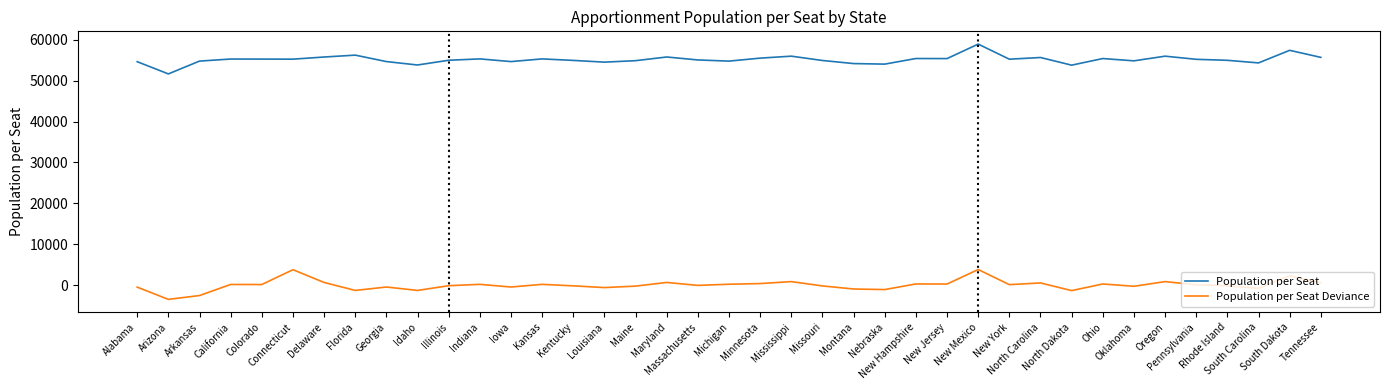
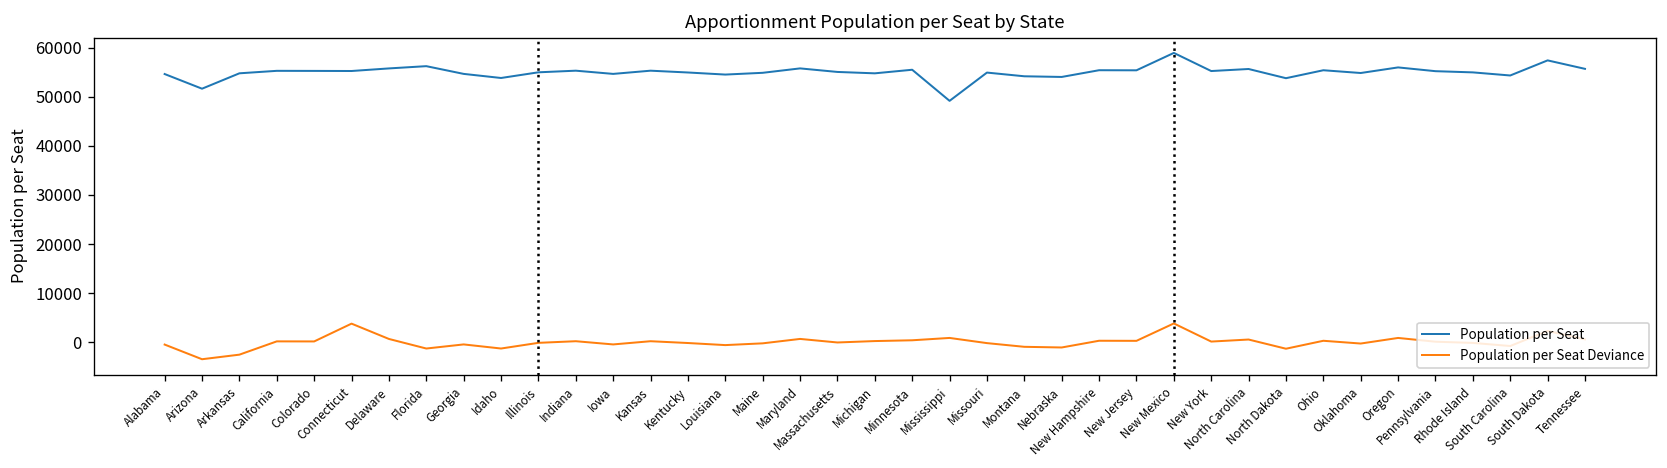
  {
    "Population per Seat": {
      "Alabama": 55000,
      "Arizona": 52000,
      "Arkansas": 55000,
      "California": 55000,
      "Colorado": 55000,
      "Connecticut": 55000,
      "Delaware": 56000,
      "Florida": 56000,
      "Georgia": 55000,
      "Idaho": 54000,
      "Illinois": 55000,
      "Indiana": 55000,
      "Iowa": 55000,
      "Kansas": 55000,
      "Kentucky": 55000,
      "Louisiana": 55000,
      "Maine": 55000,
      "Maryland": 56000,
      "Massachusetts": 55000,
      "Michigan": 55000,
      "Minnesota": 55000,
-     "Mississippi": 56000,
+     "Mississippi": 49000,
      "Missouri": 55000,
      "Montana": 54000,
      "Nebraska": 54000,
      "New Hampshire": 55000,
      "New Jersey": 55000,
      "New Mexico": 59000,
      "New York": 55000,
      "North Carolina": 56000,
      "North Dakota": 54000,
      "Ohio": 55000,
      "Oklahoma": 55000,
      "Oregon": 56000,
      "Pennsylvania": 55000,
      "Rhode Island": 55000,
      "South Carolina": 54000,
      "South Dakota": 57000,
      "Tennessee": 56000
    },
    "Population per Seat Deviance": {
      "Alabama": 0,
      "Arizona": -3000,
      "Arkansas": -2000,
      "California": 0,
      "Colorado": 0,
      "Connecticut": 4000,
      "Delaware": 1000,
      "Florida": -1000,
      "Georgia": 0,
      "Idaho": -1000,
      "Illinois": 0,
      "Indiana": 0,
      "Iowa": 0,
      "Kansas": 0,
      "Kentucky": 0,
      "Louisiana": -1000,
      "Maine": 0,
      "Maryland": 1000,
      "Massachusetts": 0,
      "Michigan": 0,
      "Minnesota": 0,
      "Mississippi": 1000,
      "Missouri": 0,
      "Montana": -1000,
      "Nebraska": -1000,
      "New Hampshire": 0,
      "New Jersey": 0,
      "New Mexico": 4000,
      "New York": 0,
      "North Carolina": 1000,
      "North Dakota": -1000,
      "Ohio": 0,
      "Oklahoma": 0,
      "Oregon": 1000
    }
  }
